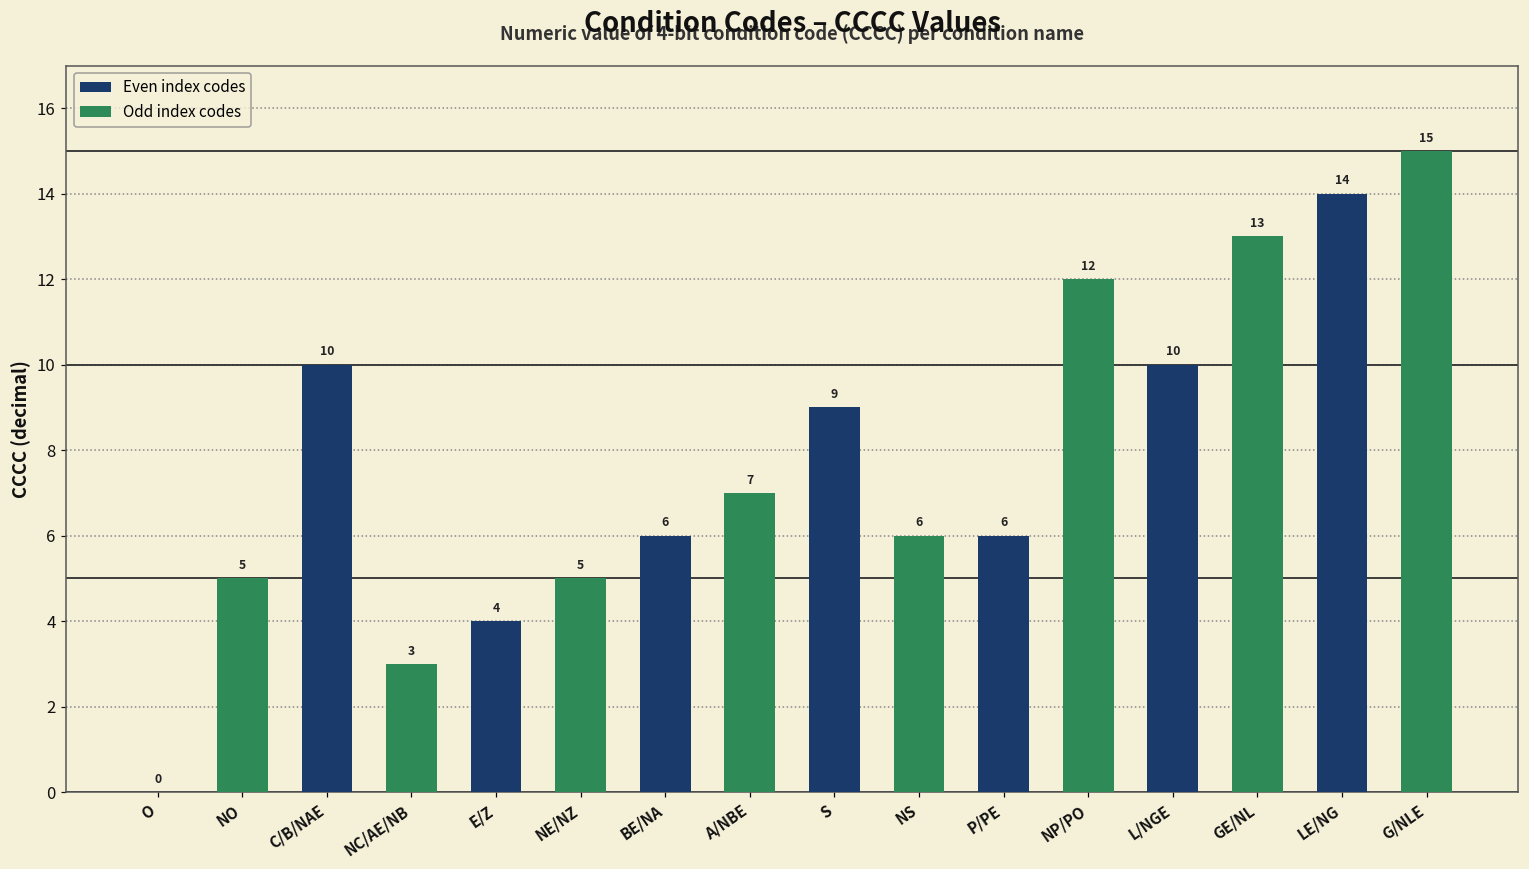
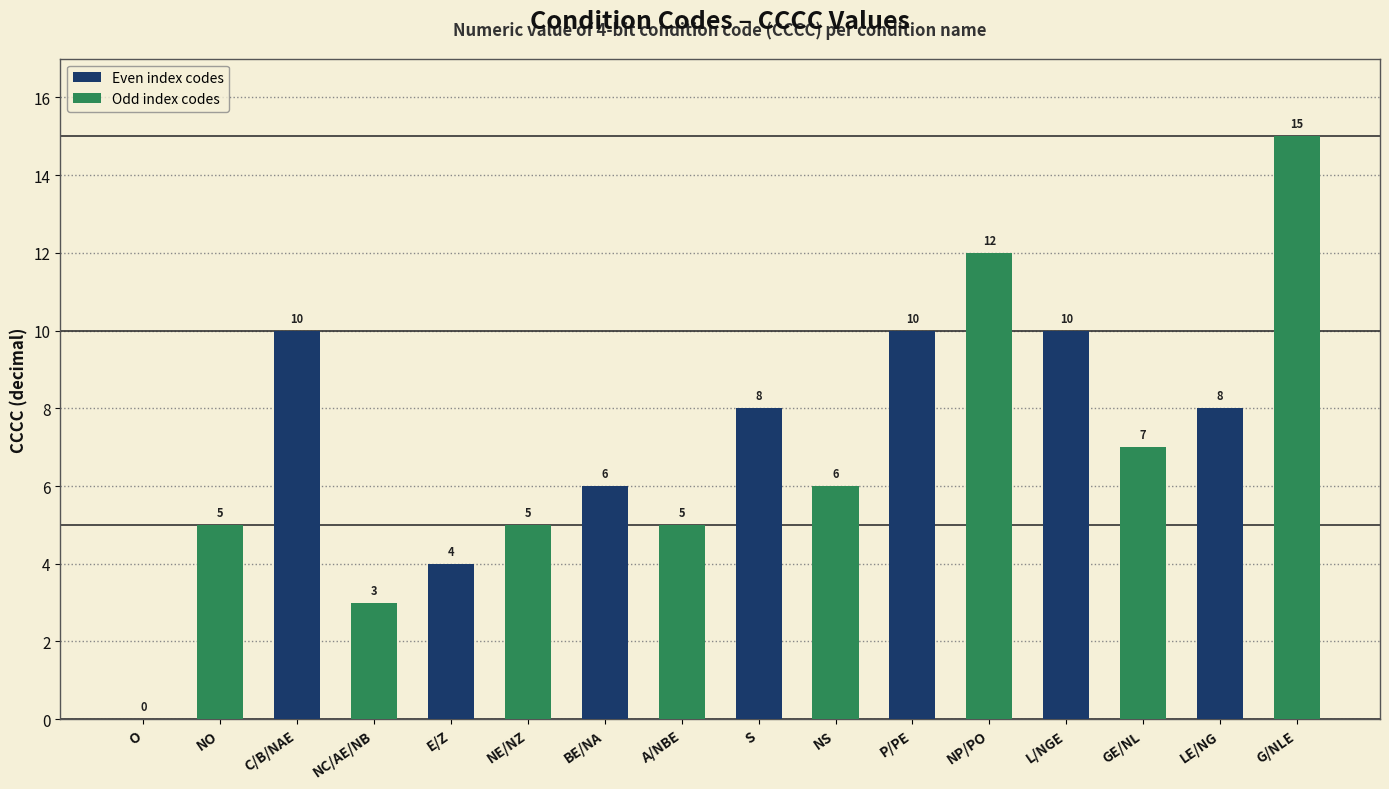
  {
    "O": 0,
    "NO": 5,
    "C/B/NAE": 10,
    "NC/AE/NB": 3,
    "E/Z": 4,
    "NE/NZ": 5,
    "BE/NA": 6,
-   "A/NBE": 7,
-   "S": 9,
+   "A/NBE": 5,
+   "S": 8,
    "NS": 6,
-   "P/PE": 6,
+   "P/PE": 10,
    "NP/PO": 12,
    "L/NGE": 10,
-   "GE/NL": 13,
-   "LE/NG": 14,
+   "GE/NL": 7,
+   "LE/NG": 8,
    "G/NLE": 15
  }
